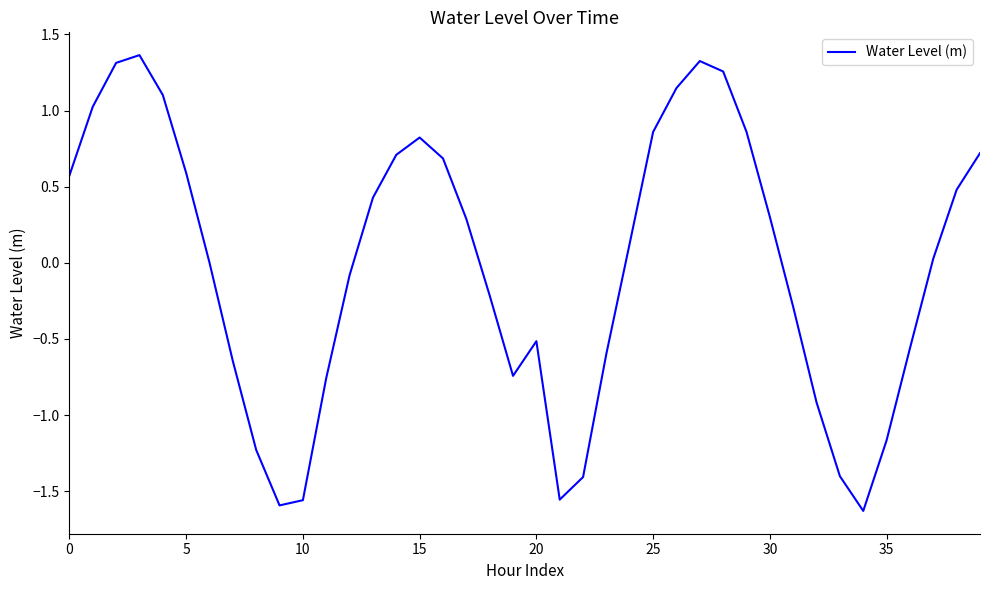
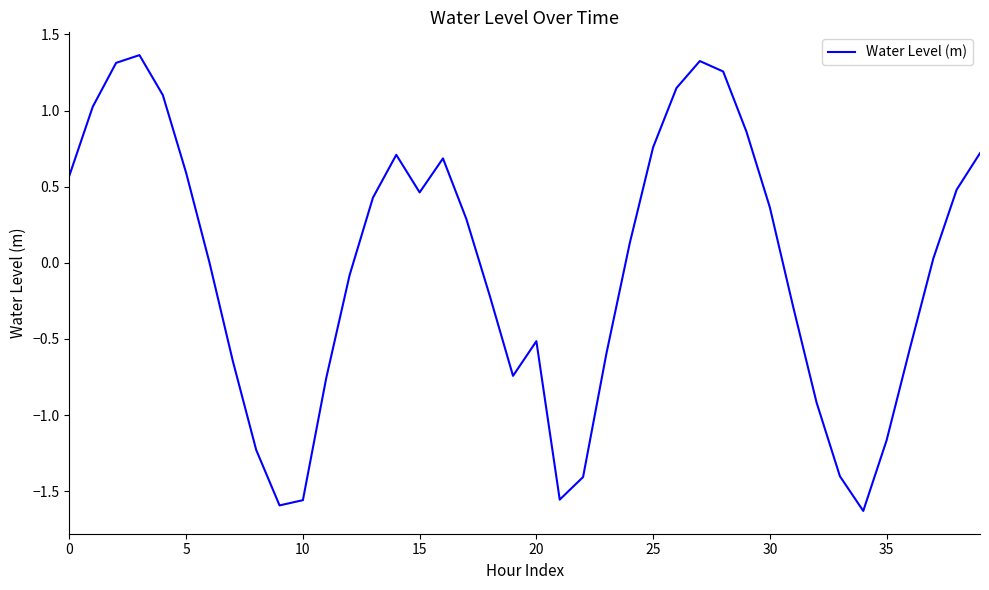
  {
    "0": 0.57,
    "5": 0.59,
    "10": -1.56,
-   "15": 0.82,
+   "15": 0.46,
    "20": -0.51,
-   "25": 0.86,
-   "30": 0.30,
+   "25": 0.76,
+   "30": 0.36,
    "35": -1.17
  }
